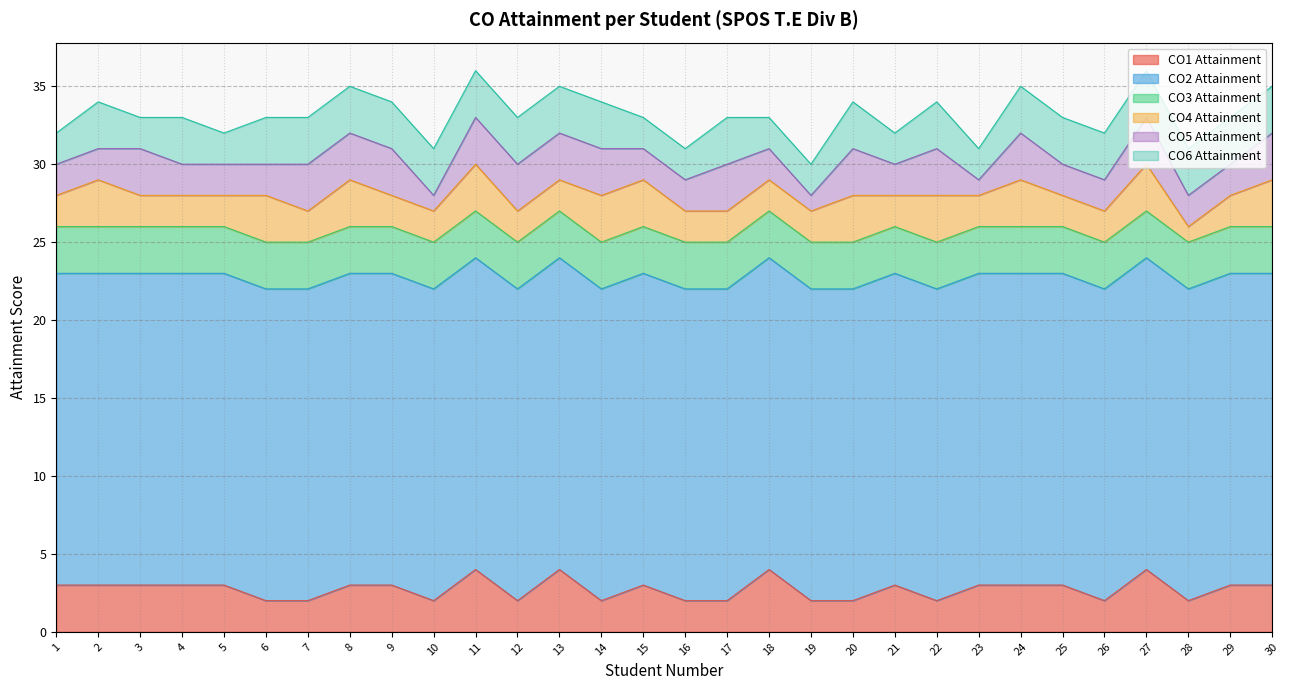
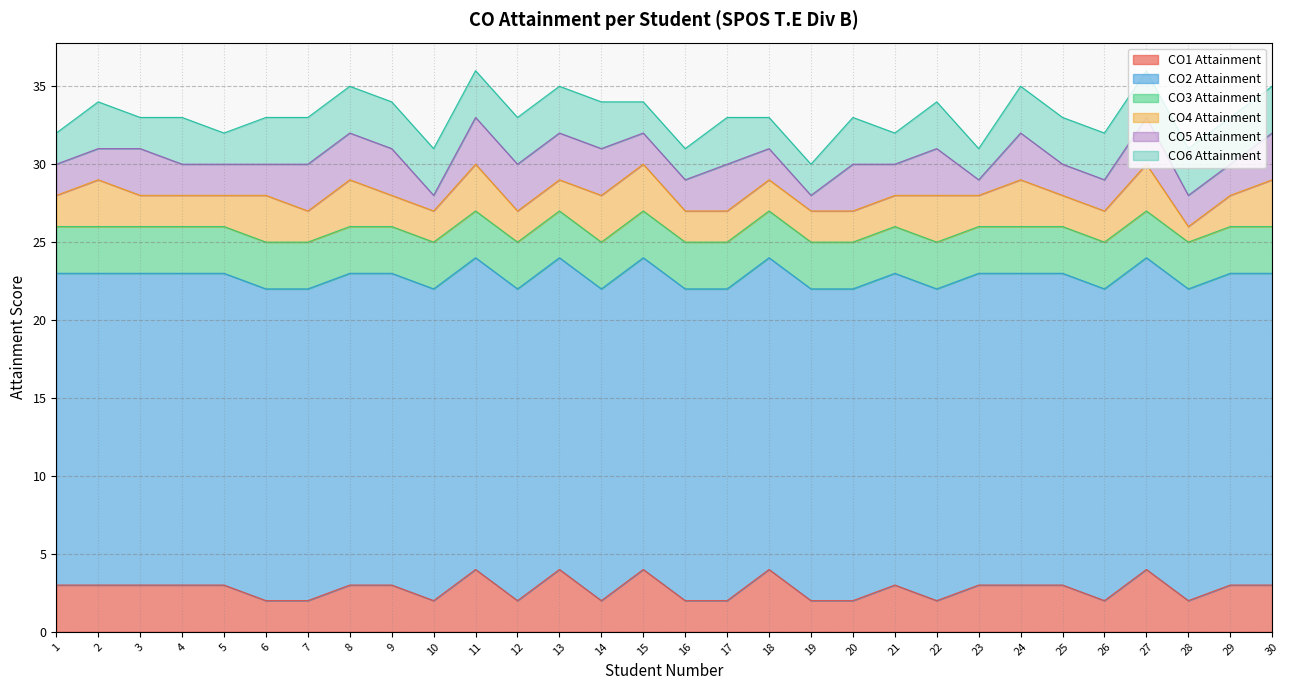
  {
    "CO1 Attainment": {
      "1": 3,
      "2": 3,
      "3": 3,
      "4": 3,
      "5": 3,
      "6": 2,
      "7": 2,
      "8": 3,
      "9": 3,
      "10": 2,
      "11": 4,
      "12": 2,
      "13": 4,
      "14": 2,
-     "15": 3,
+     "15": 4,
      "16": 2,
      "17": 2,
      "18": 4,
      "19": 2,
      "20": 2,
      "21": 3,
      "22": 2,
      "23": 3,
      "24": 3,
      "25": 3,
      "26": 2,
      "27": 4,
      "28": 2,
      "29": 3,
      "30": 3
    },
    "CO2 Attainment": {
      "1": 23,
      "2": 23,
      "3": 23,
      "4": 23,
      "5": 23,
      "6": 22,
      "7": 22,
      "8": 23,
      "9": 23,
      "10": 22,
      "11": 24,
      "12": 22,
      "13": 24,
      "14": 22,
      "16": 22,
      "17": 22,
      "18": 24,
      "19": 22,
      "20": 22,
      "21": 23,
      "22": 22,
      "23": 23,
      "24": 23,
      "25": 23,
      "26": 22,
      "27": 24,
      "28": 22,
      "29": 23,
      "30": 23
    },
    "CO4 Attainment": {
      "1": 28,
      "2": 29,
      "3": 28,
      "4": 28,
      "5": 28,
      "6": 28,
      "7": 27,
      "8": 29,
      "9": 28,
      "10": 27,
      "11": 30,
      "12": 27,
      "13": 29,
      "14": 28,
      "16": 27,
      "17": 27,
      "18": 29,
      "19": 27,
-     "20": 3,
+     "20": 2,
      "21": 28,
      "22": 28,
      "23": 28,
      "24": 29,
      "25": 28,
      "26": 27,
      "28": 26,
      "29": 28,
      "30": 29
    },
    "CO5 Attainment": {
      "1": 2,
      "2": 2,
      "3": 3,
      "4": 2,
      "5": 2,
      "6": 2,
      "7": 3,
      "8": 3,
      "9": 3,
      "10": 1,
      "11": 3,
      "12": 3,
      "13": 3,
      "14": 3,
      "15": 2,
      "16": 2,
      "17": 3,
      "18": 2,
      "19": 1,
      "20": 3,
      "21": 2,
      "22": 3,
      "23": 1,
      "24": 3,
      "25": 2,
      "26": 2,
      "28": 2,
      "30": 3
    }
  }
